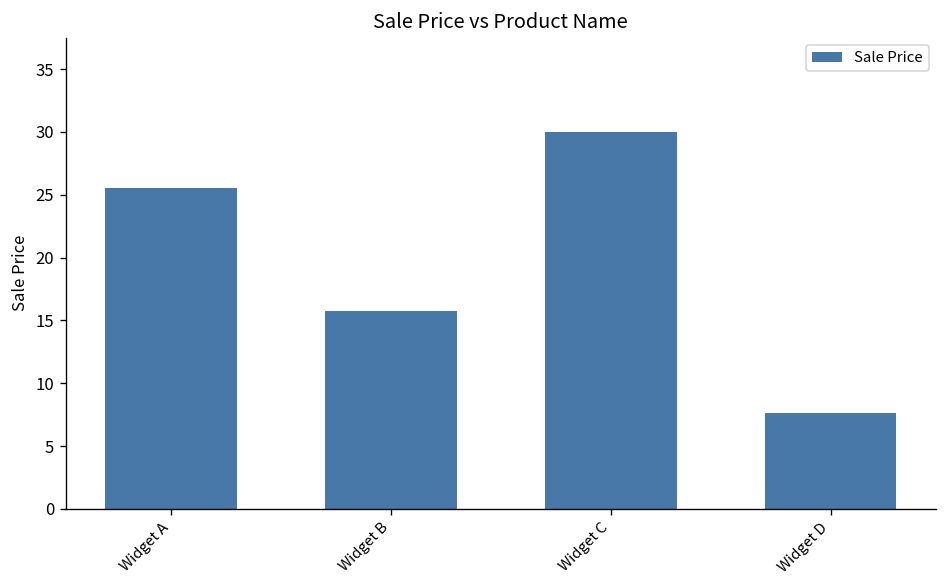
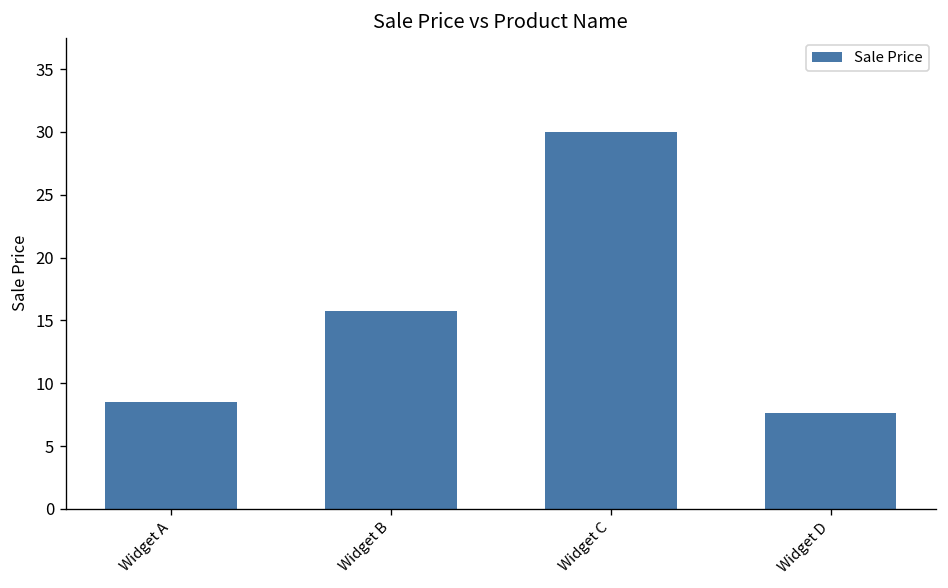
  {
-   "Widget A": 25.5,
+   "Widget A": 8.5,
    "Widget B": 15.8,
    "Widget C": 30.0,
    "Widget D": 7.6
  }
